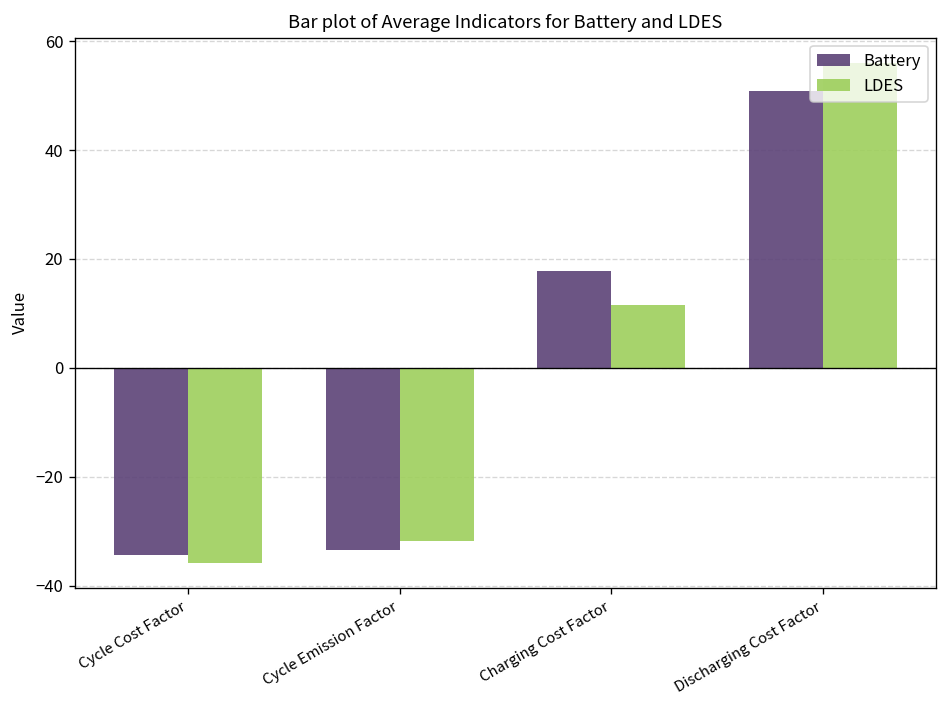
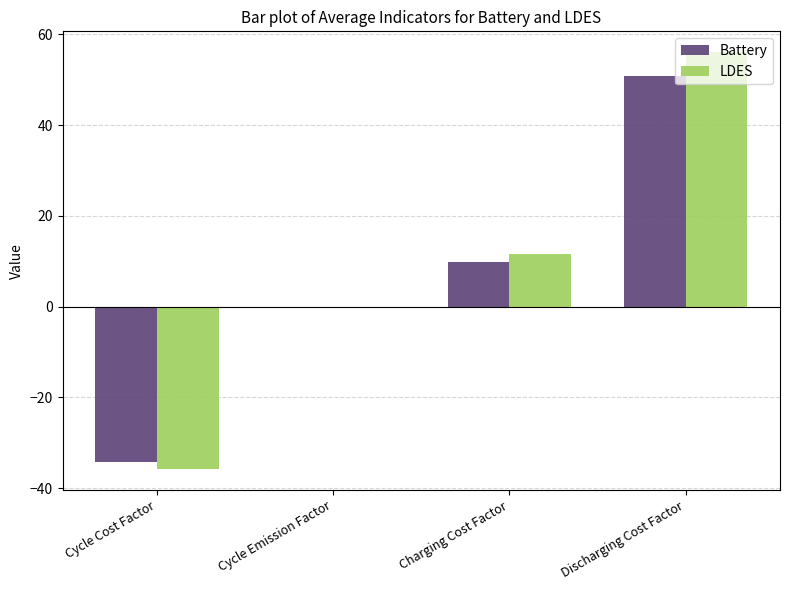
  {
    "Battery": {
      "Cycle Cost Factor": -34,
-     "Cycle Emission Factor": -33,
-     "Charging Cost Factor": 18,
+     "Cycle Emission Factor": 0,
+     "Charging Cost Factor": 10,
      "Discharging Cost Factor": 51
    },
    "LDES": {
      "Cycle Cost Factor": -36,
-     "Cycle Emission Factor": -32,
+     "Cycle Emission Factor": 0,
      "Charging Cost Factor": 12
    }
  }
